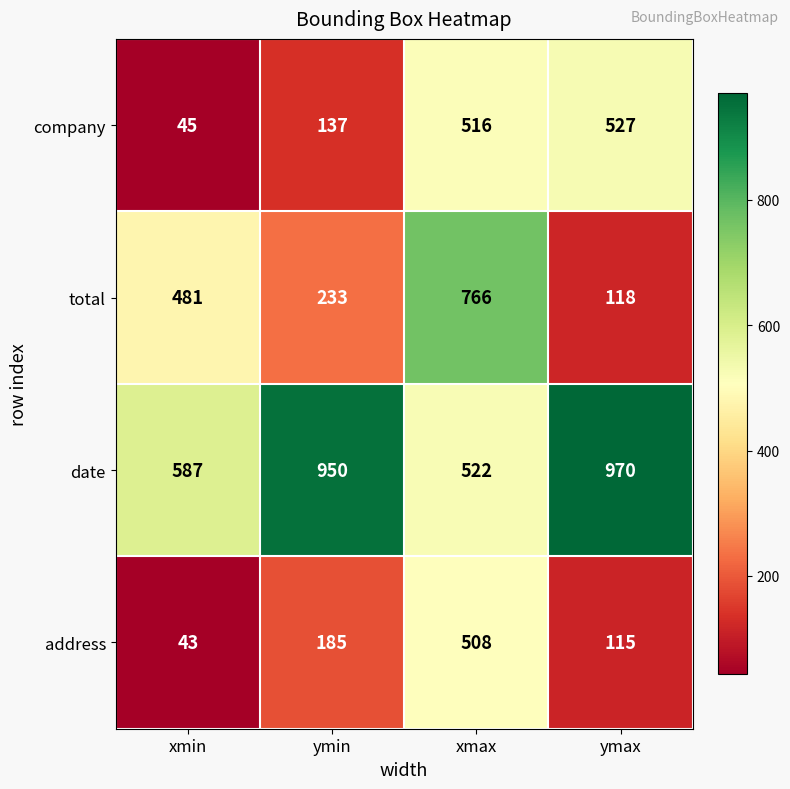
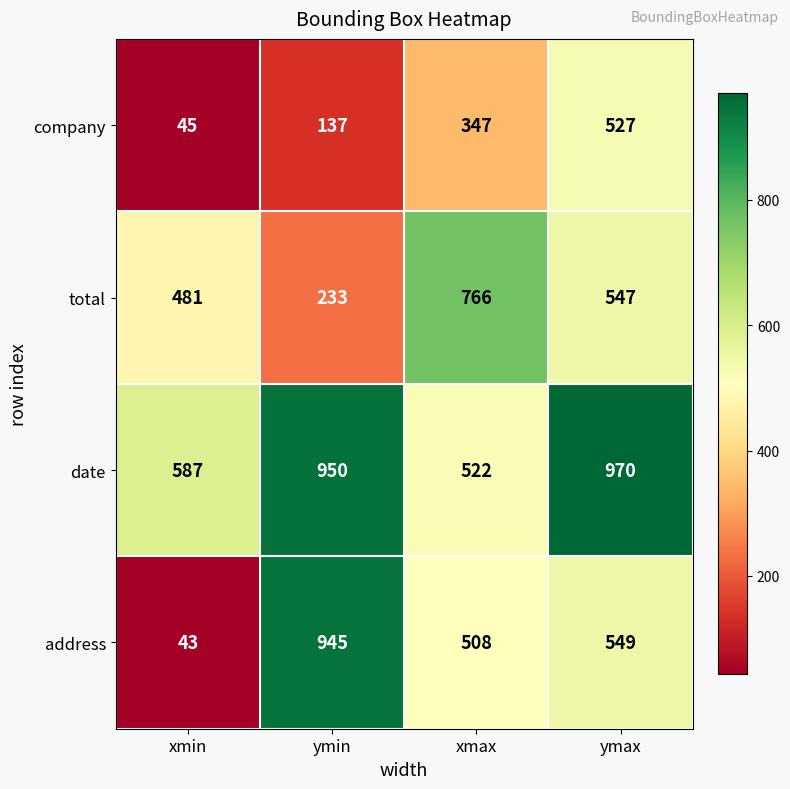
  {
    "company": {
      "xmin": 45,
      "ymin": 137,
-     "xmax": 516,
+     "xmax": 347,
      "ymax": 527
    },
    "total": {
      "xmin": 481,
      "ymin": 233,
      "xmax": 766,
-     "ymax": 118
+     "ymax": 547
    },
    "date": {
      "xmin": 587,
      "ymin": 950,
      "xmax": 522,
      "ymax": 970
    },
    "address": {
      "xmin": 43,
-     "ymin": 185,
+     "ymin": 945,
      "xmax": 508,
-     "ymax": 115
+     "ymax": 549
    }
  }
